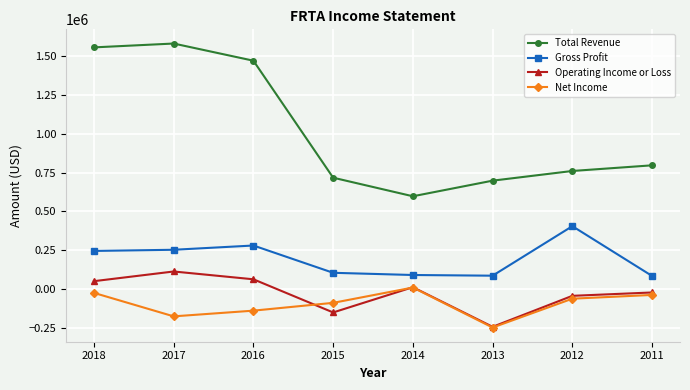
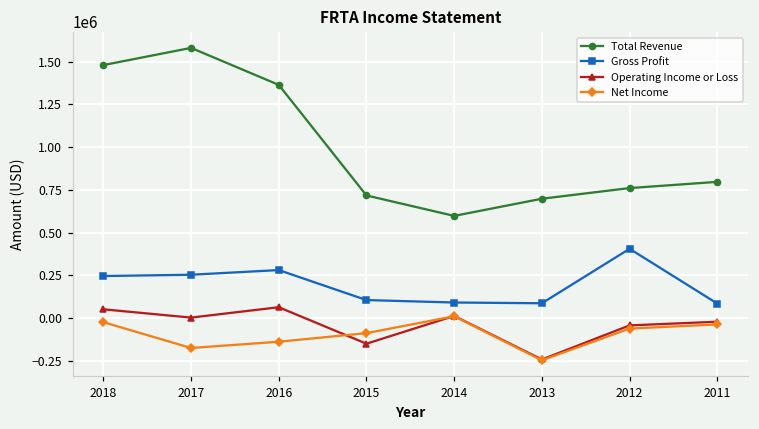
  {
    "Total Revenue": {
-     "2018": 1560000,
+     "2018": 1480000,
      "2017": 1580000,
-     "2016": 1470000,
+     "2016": 1360000,
      "2015": 720000,
      "2014": 600000,
      "2013": 700000,
      "2012": 760000,
      "2011": 800000
    },
    "Gross Profit": {
      "2018": 250000,
      "2017": 250000,
      "2016": 280000,
      "2015": 100000,
      "2014": 90000,
      "2013": 90000,
      "2012": 410000,
      "2011": 80000
    },
    "Operating Income or Loss": {
      "2018": 50000,
-     "2017": 110000,
+     "2017": 0,
      "2016": 60000,
      "2015": -150000,
      "2012": -40000
    },
    "Net Income": {
      "2018": -20000,
      "2017": -180000,
      "2016": -140000,
      "2015": -90000,
      "2012": -60000
    }
  }
